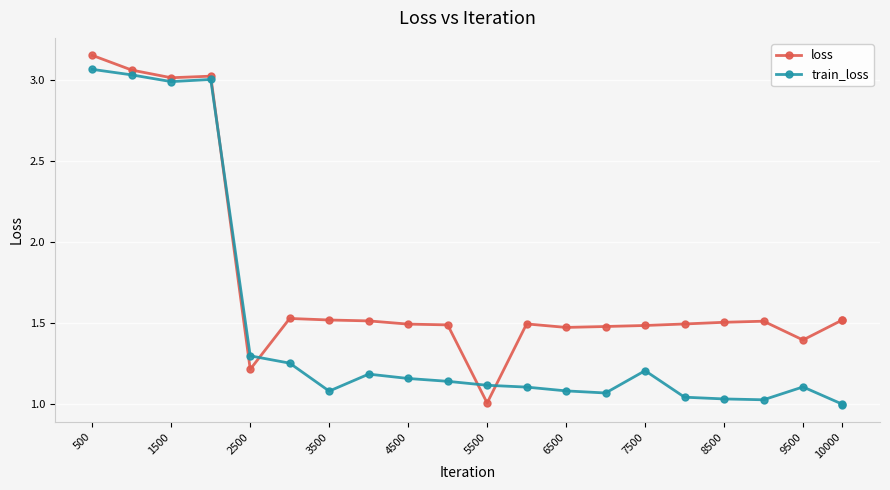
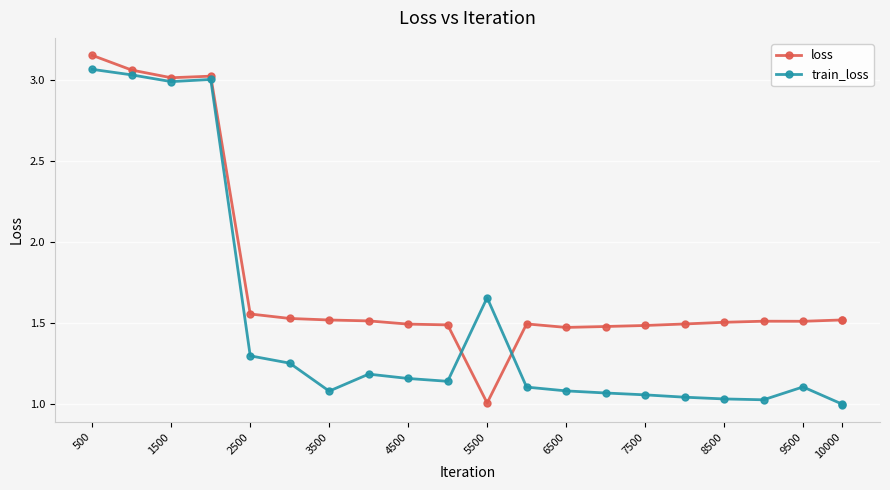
  {
    "loss": {
      "500": 3.15,
      "1500": 3.01,
-     "2500": 1.22,
+     "2500": 1.56,
      "3500": 1.52,
      "4500": 1.49,
      "5500": 1.01,
      "6500": 1.47,
      "7500": 1.49,
      "8500": 1.51,
-     "9500": 1.40,
+     "9500": 1.51,
      "10000": 1.52
    },
    "train_loss": {
      "500": 3.07,
      "1500": 2.99,
      "2500": 1.30,
      "3500": 1.08,
      "4500": 1.16,
-     "5500": 1.12,
+     "5500": 1.66,
      "6500": 1.08,
-     "7500": 1.21,
+     "7500": 1.06,
      "8500": 1.03,
      "9500": 1.11,
      "10000": 1.00
    }
  }
